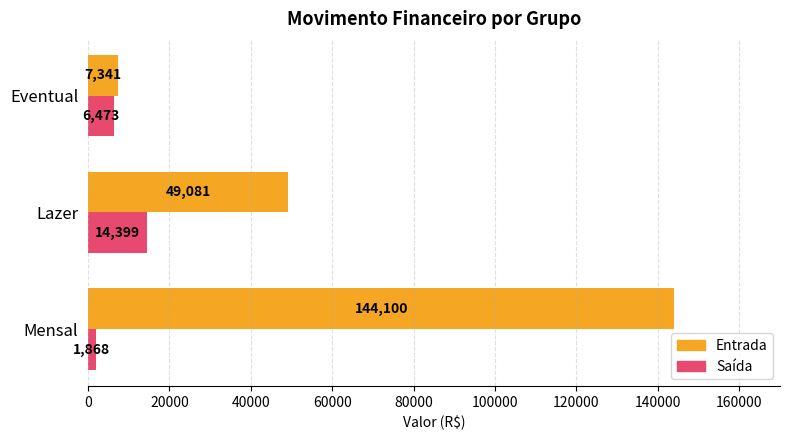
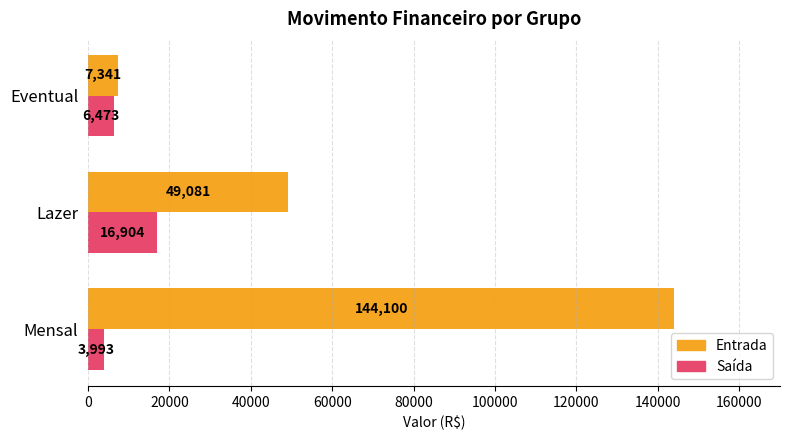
  {
    "Entrada": {
      "Eventual": "7,341",
      "Lazer": "49,081",
      "Mensal": "144,100"
    },
    "Saída": {
      "Eventual": "6,473",
-     "Lazer": "14,399",
-     "Mensal": "1,868"
+     "Lazer": "16,904",
+     "Mensal": "3,993"
    }
  }
